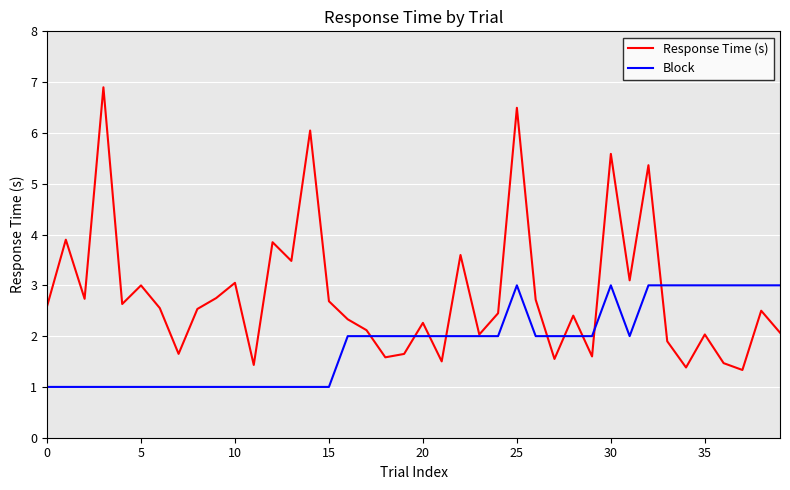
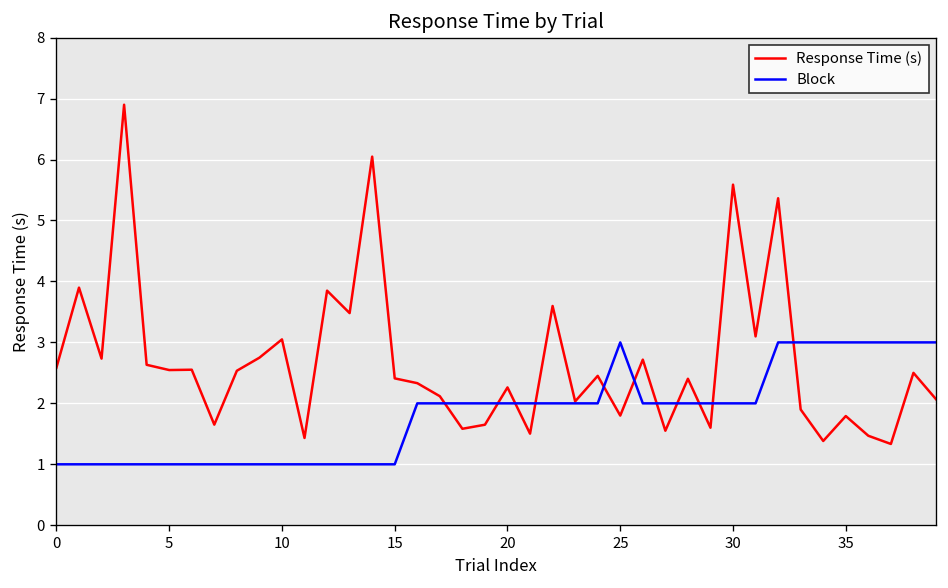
  {
    "Response Time (s)": {
      "0": 2.6,
-     "5": 3.0,
+     "5": 2.5,
      "10": 3.0,
-     "15": 2.7,
+     "15": 2.4,
      "20": 2.3,
-     "25": 6.5,
+     "25": 1.8,
      "30": 5.6,
-     "35": 2.0
+     "35": 1.8
    },
    "Block": {
      "0": 1,
      "5": 1,
      "10": 1,
      "15": 1,
      "20": 2,
      "25": 3,
-     "30": 3,
+     "30": 2,
      "35": 3
    }
  }
